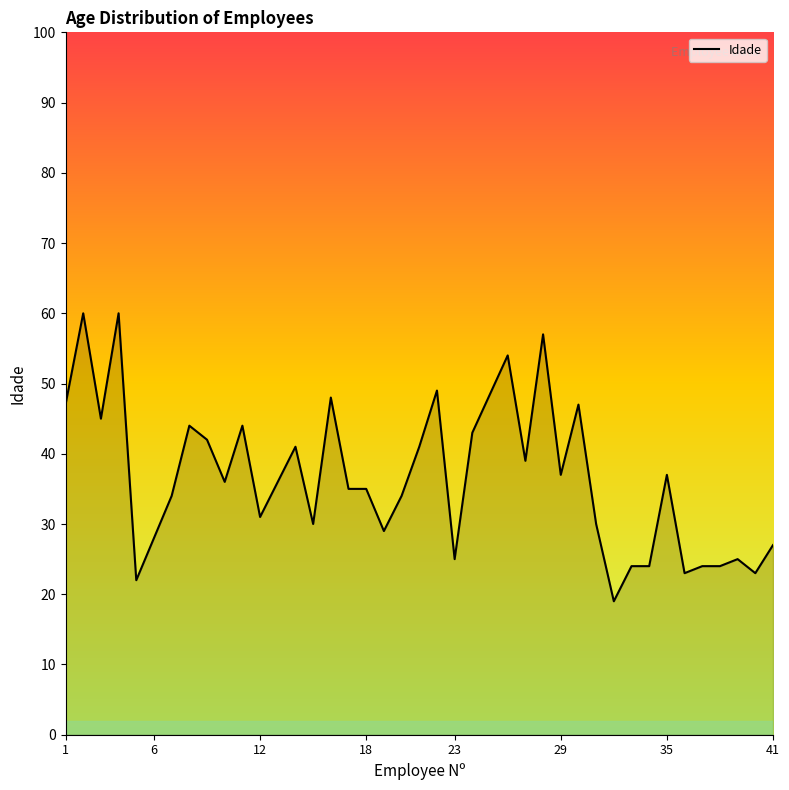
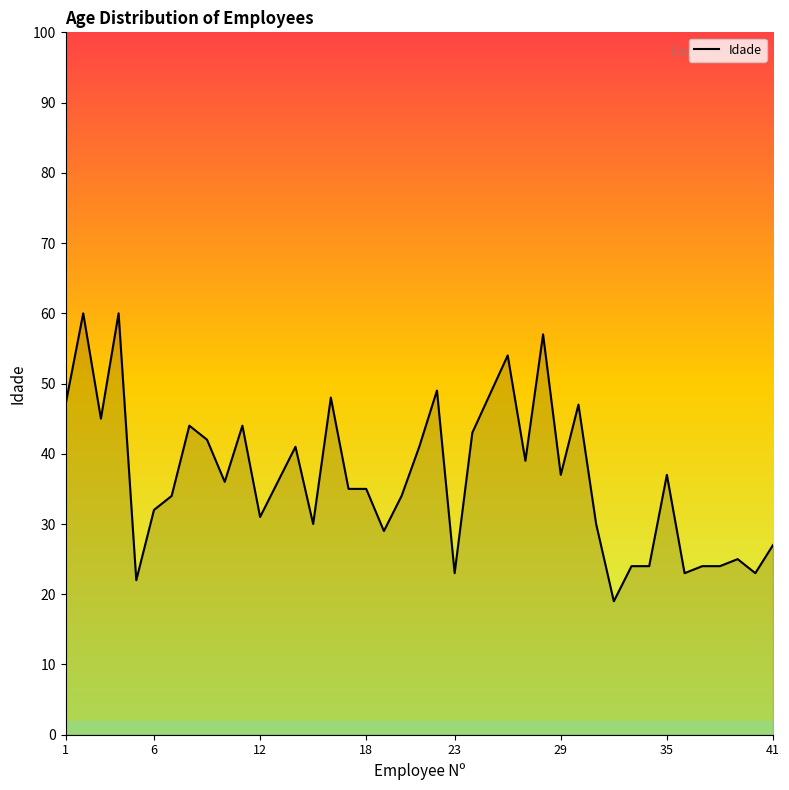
  {
    "1": 47,
-   "6": 28,
+   "6": 32,
    "12": 31,
    "18": 35,
-   "23": 25,
+   "23": 23,
    "29": 37,
    "35": 37,
    "41": 27
  }
